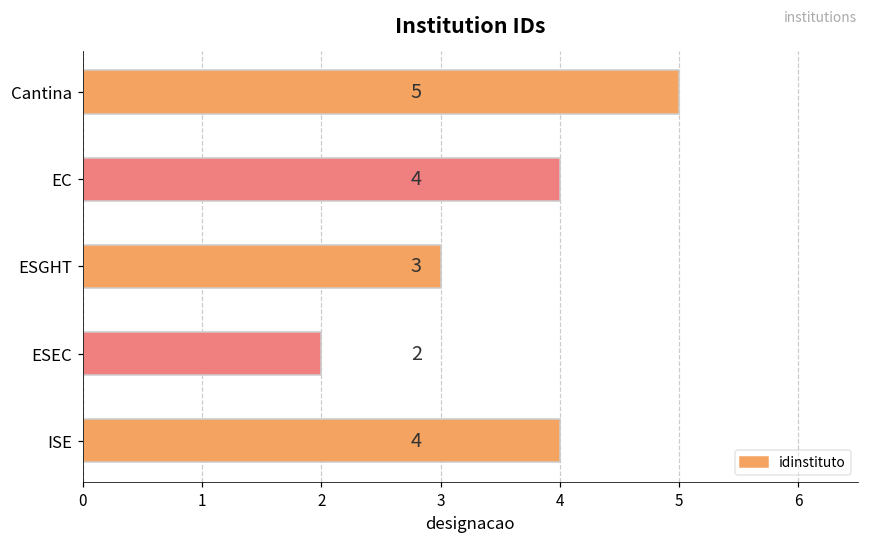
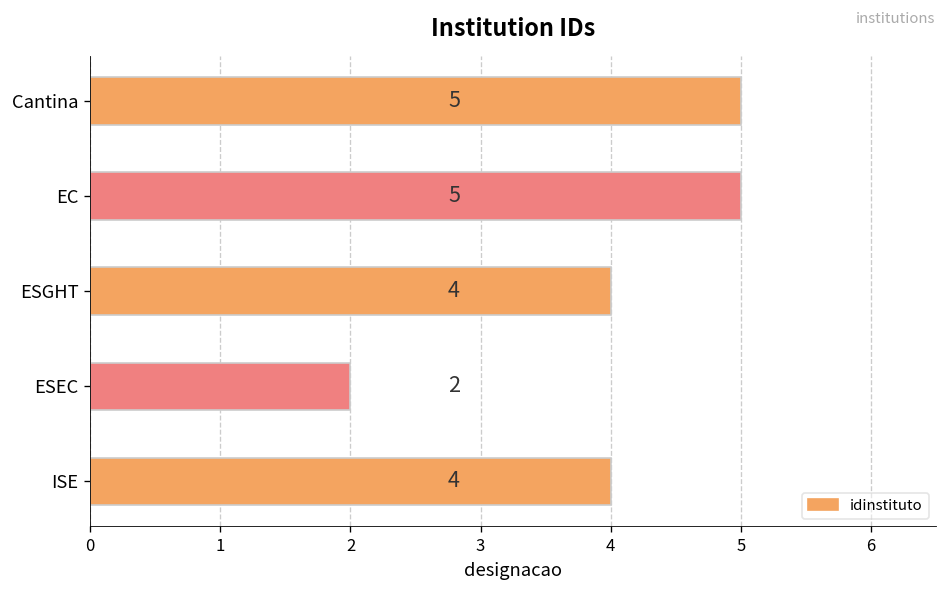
  {
    "Cantina": 5,
-   "EC": 4,
-   "ESGHT": 3,
+   "EC": 5,
+   "ESGHT": 4,
    "ISE": 4
  }
